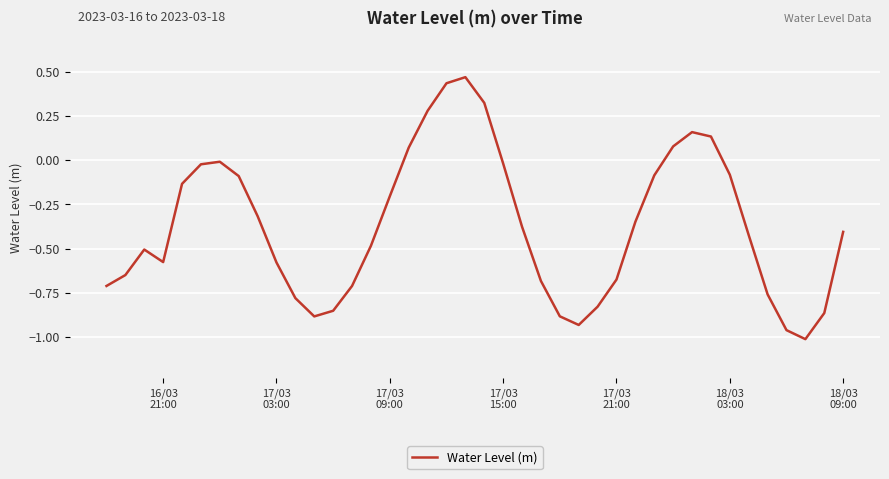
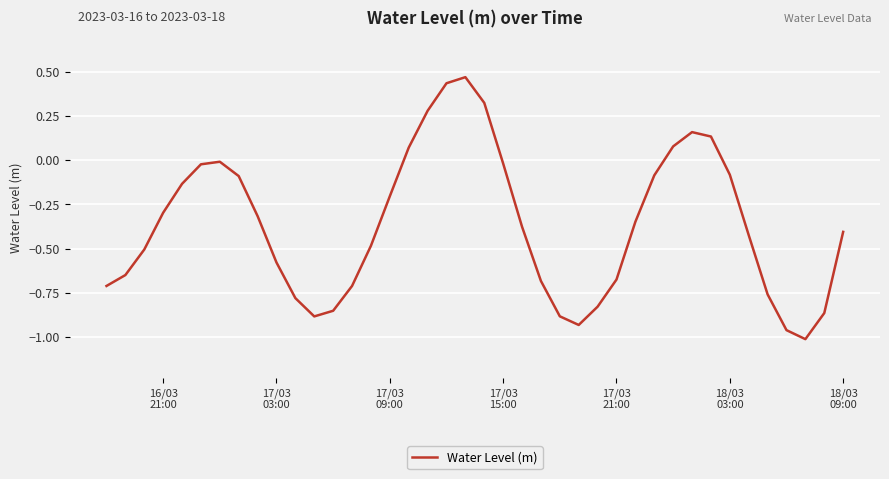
  {
-   "16/03 21:00": -0.58,
+   "16/03 21:00": -0.30,
    "17/03 03:00": -0.58,
    "17/03 09:00": -0.20,
    "17/03 15:00": -0.02,
    "17/03 21:00": -0.68,
    "18/03 03:00": -0.08,
    "18/03 09:00": -0.41
  }
